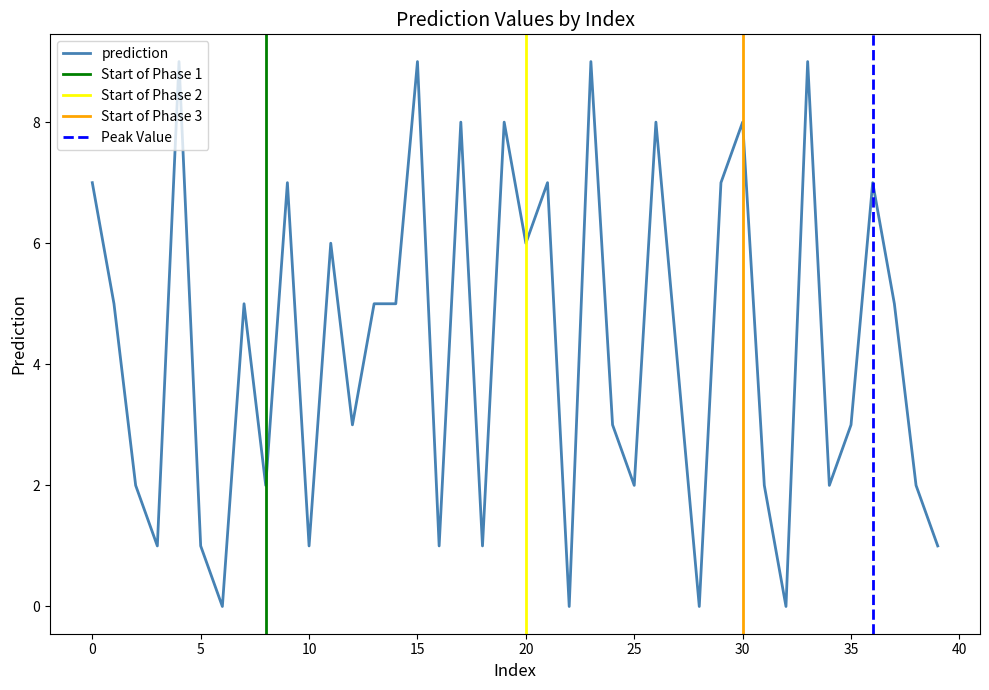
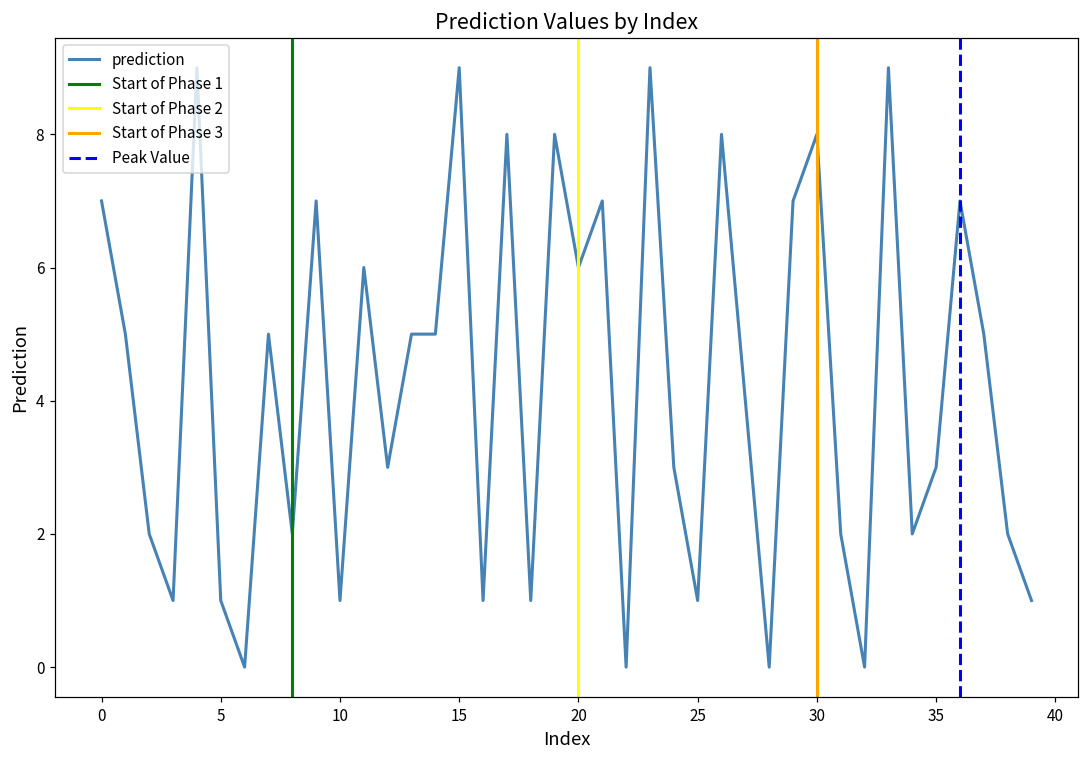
  {
    "0": 7,
    "5": 1,
    "10": 1,
    "15": 9,
    "20": 6,
-   "25": 2,
+   "25": 1,
    "30": 8,
    "35": 3
  }
